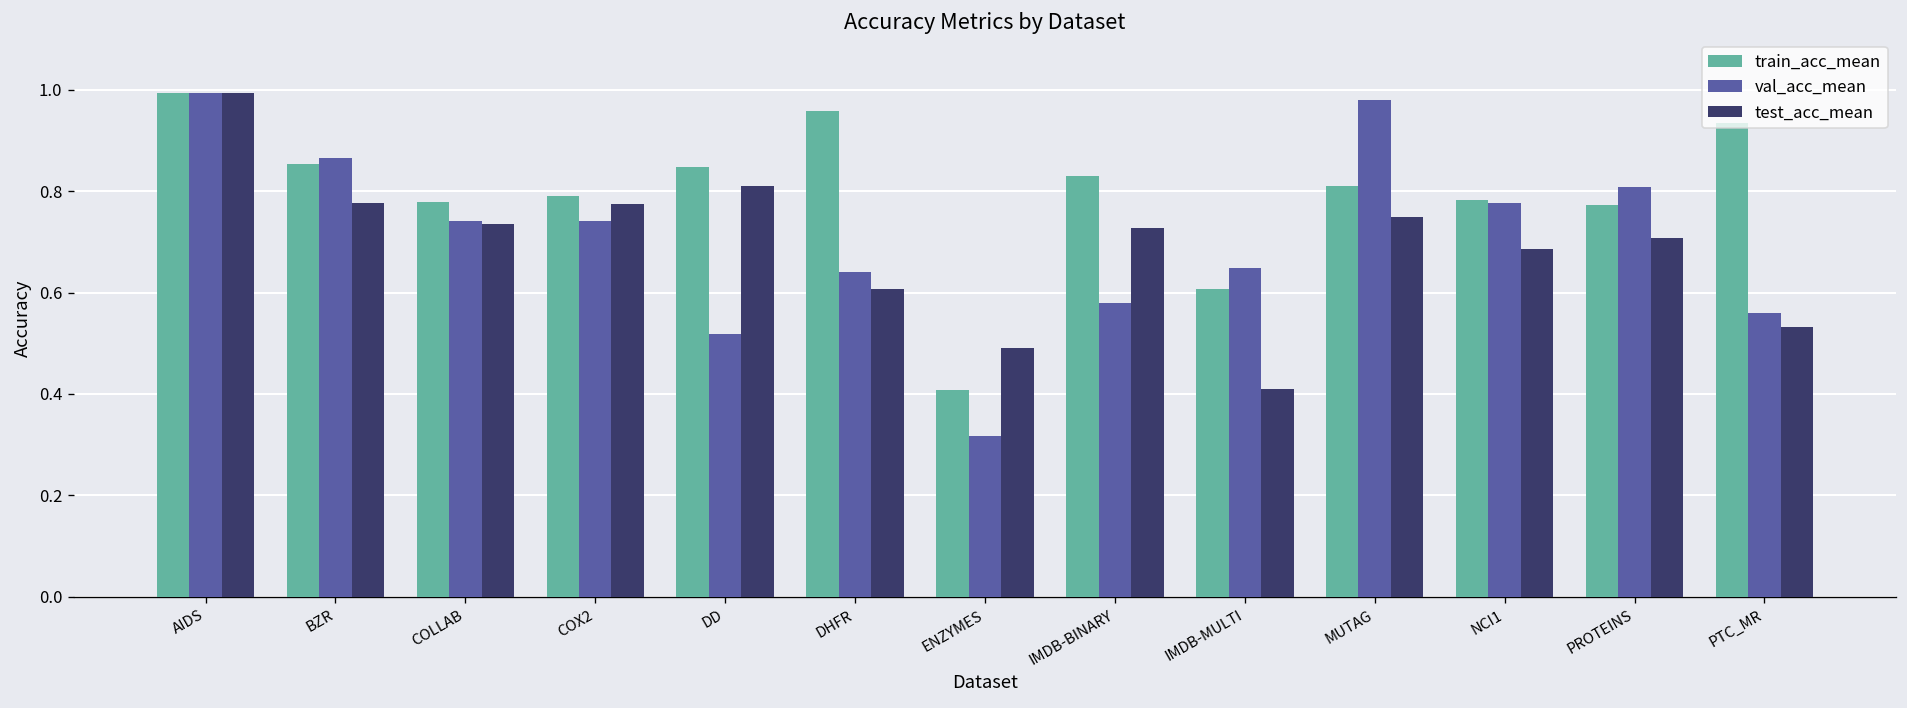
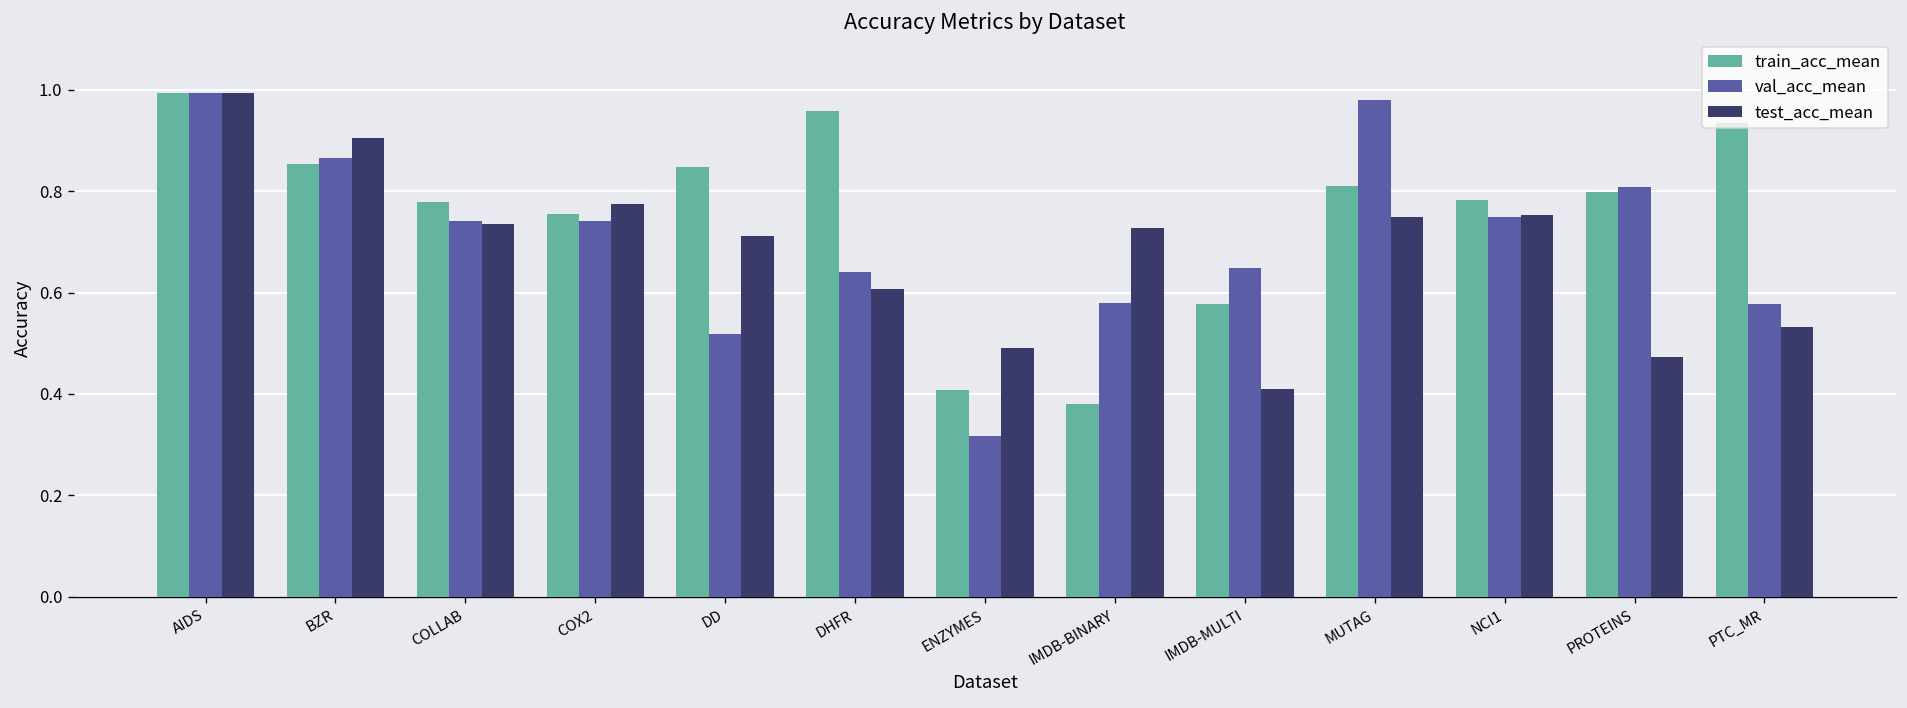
  {
    "train_acc_mean": {
      "AIDS": 0.99,
      "BZR": 0.85,
      "COLLAB": 0.78,
-     "COX2": 0.79,
+     "COX2": 0.75,
      "DD": 0.85,
      "DHFR": 0.96,
      "ENZYMES": 0.41,
-     "IMDB-BINARY": 0.83,
-     "IMDB-MULTI": 0.61,
+     "IMDB-BINARY": 0.38,
+     "IMDB-MULTI": 0.58,
      "MUTAG": 0.81,
      "NCI1": 0.78,
-     "PROTEINS": 0.77
+     "PROTEINS": 0.80
    },
    "val_acc_mean": {
      "AIDS": 0.99,
      "BZR": 0.87,
      "COLLAB": 0.74,
      "COX2": 0.74,
      "DD": 0.52,
      "DHFR": 0.64,
      "ENZYMES": 0.32,
      "IMDB-BINARY": 0.58,
      "IMDB-MULTI": 0.65,
      "MUTAG": 0.98,
-     "NCI1": 0.78,
+     "NCI1": 0.75,
      "PROTEINS": 0.81,
-     "PTC_MR": 0.56
+     "PTC_MR": 0.58
    },
    "test_acc_mean": {
      "AIDS": 0.99,
-     "BZR": 0.78,
+     "BZR": 0.90,
      "COLLAB": 0.73,
      "COX2": 0.77,
-     "DD": 0.81,
+     "DD": 0.71,
      "DHFR": 0.61,
      "ENZYMES": 0.49,
      "IMDB-BINARY": 0.73,
      "IMDB-MULTI": 0.41,
      "MUTAG": 0.75,
-     "NCI1": 0.69,
-     "PROTEINS": 0.71,
+     "NCI1": 0.75,
+     "PROTEINS": 0.47,
      "PTC_MR": 0.53
    }
  }
